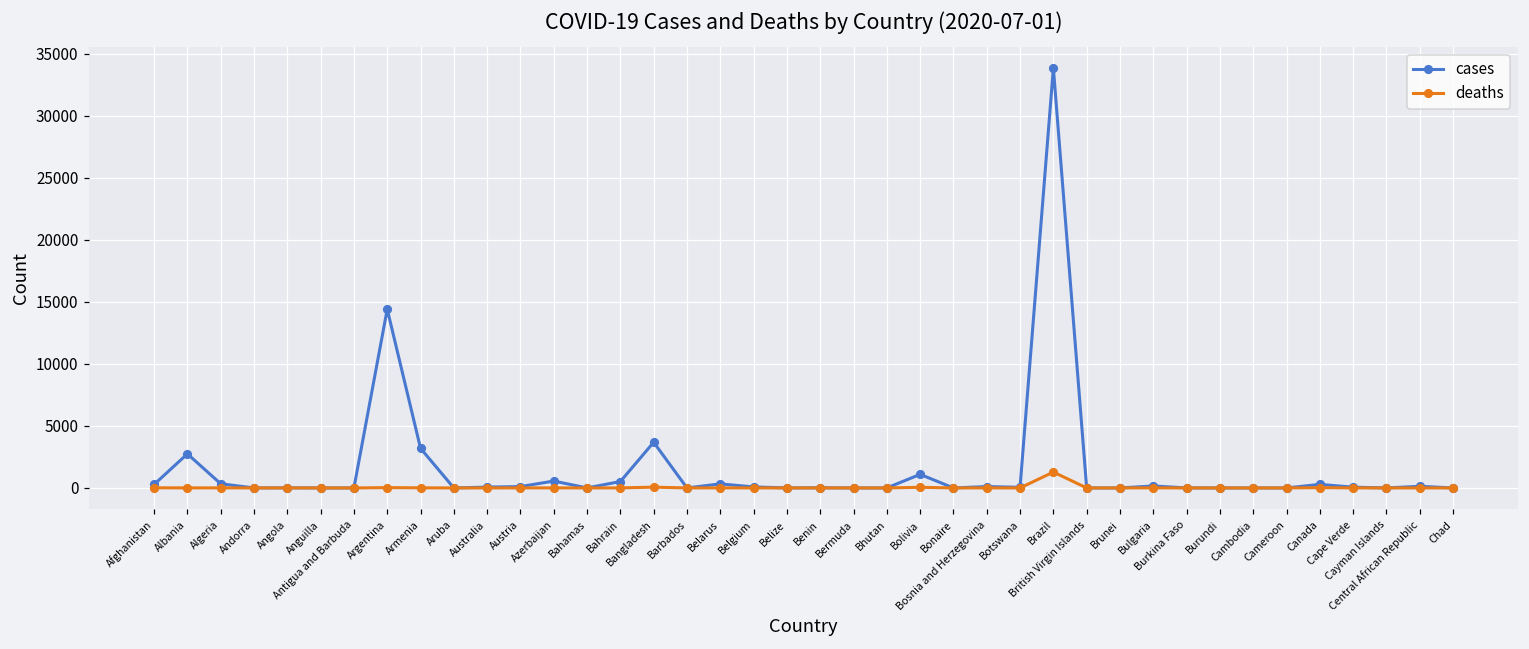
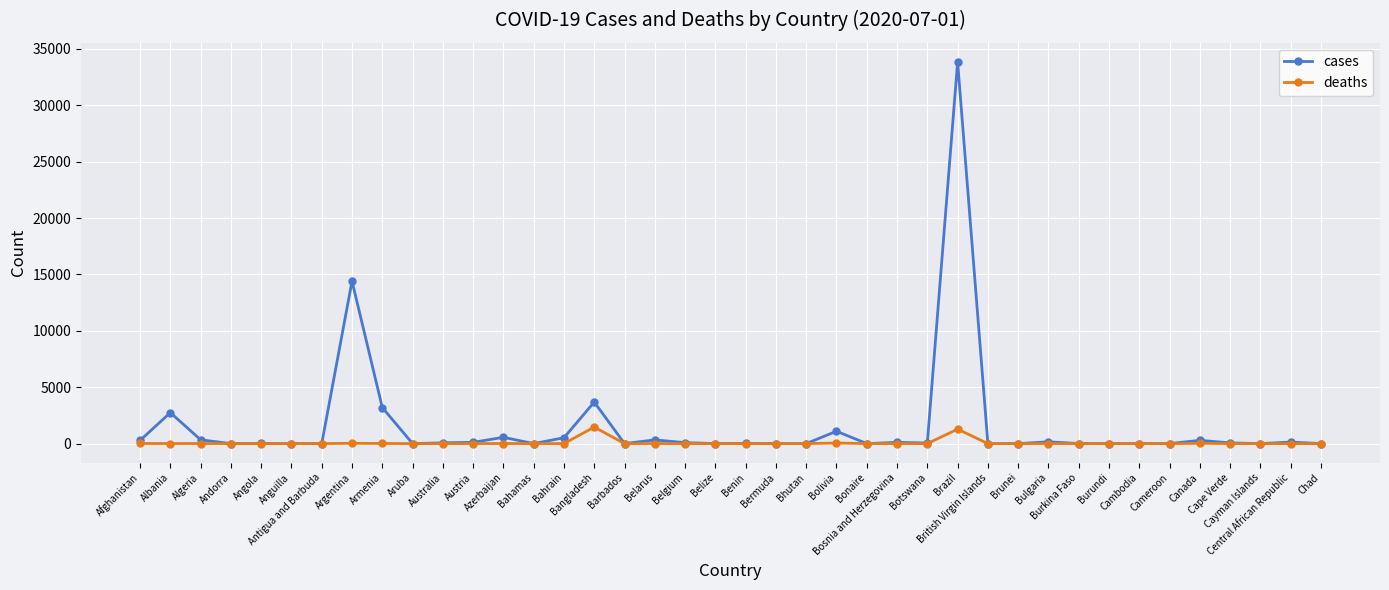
  {
    "cases": {
      "Afghanistan": 300,
      "Albania": 2700,
      "Algeria": 300,
      "Argentina": 14400,
      "Armenia": 3200,
      "Azerbaijan": 600,
      "Bahrain": 500,
      "Bangladesh": 3700,
      "Belarus": 300,
      "Bolivia": 1100,
      "Brazil": 33800,
      "Canada": 300
    },
    "deaths": {
      "Afghanistan": 0,
      "Albania": 0,
      "Algeria": 0,
      "Argentina": 0,
      "Armenia": 0,
      "Azerbaijan": 0,
      "Bahrain": 0,
-     "Bangladesh": 100,
+     "Bangladesh": 1500,
      "Belarus": 0,
      "Bolivia": 100,
      "Brazil": 1300,
      "Canada": 0
    }
  }
